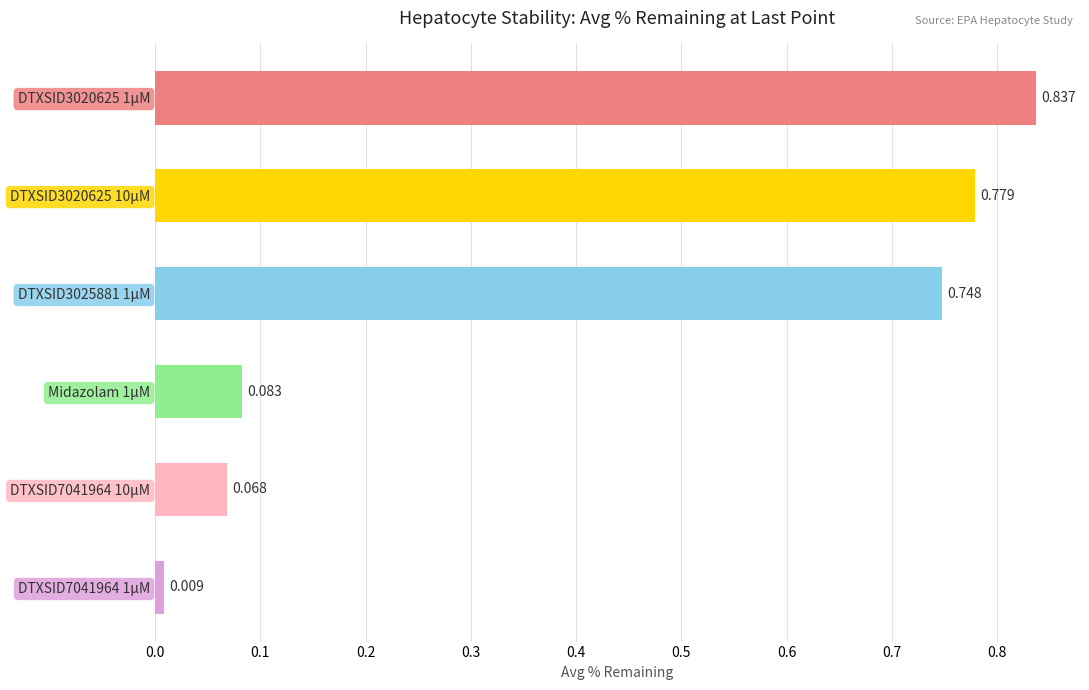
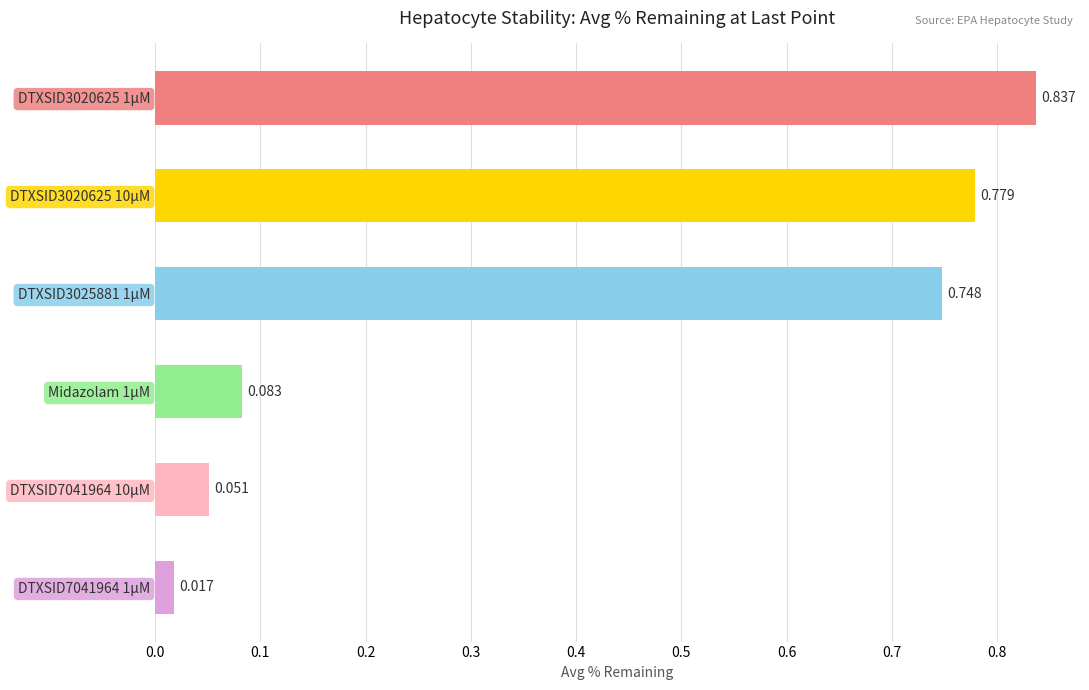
  {
    "DTXSID3020625 1µM": 0.837,
    "DTXSID3020625 10µM": 0.779,
    "DTXSID3025881 1µM": 0.748,
    "Midazolam 1µM": 0.083,
-   "DTXSID7041964 10µM": 0.068,
-   "DTXSID7041964 1µM": 0.009
+   "DTXSID7041964 10µM": 0.051,
+   "DTXSID7041964 1µM": 0.017
  }
